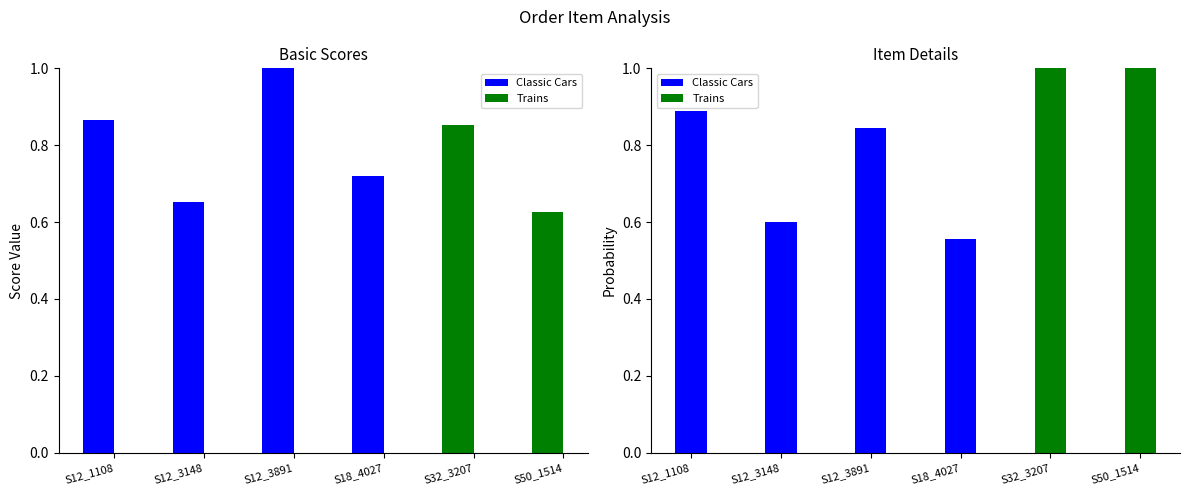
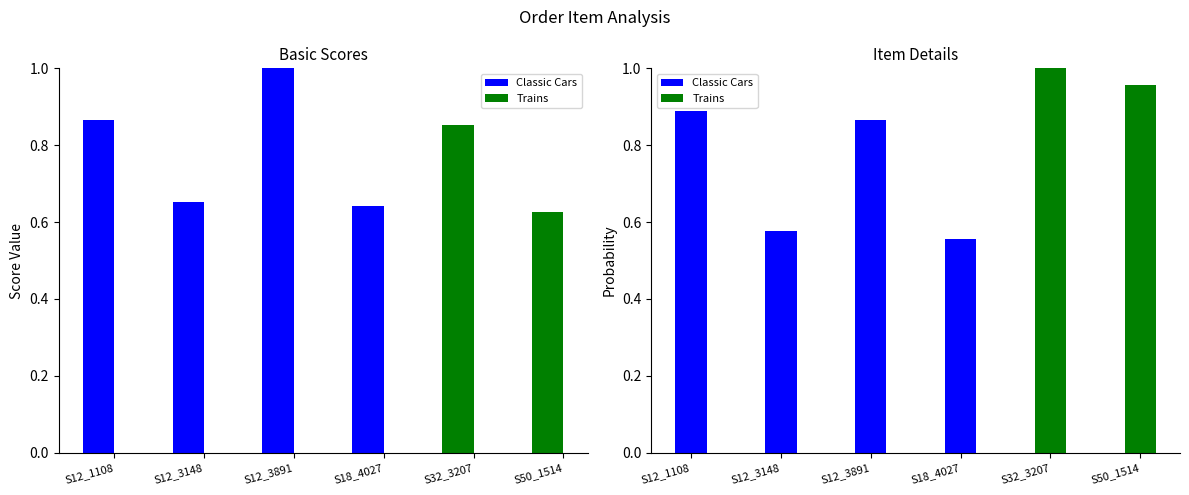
  {
    "Basic Scores": {
      "S12_1108": 0.87,
      "S12_3148": 0.65,
      "S12_3891": 1.00,
-     "S18_4027": 0.72,
+     "S18_4027": 0.64,
      "S32_3207": 0.85,
      "S50_1514": 0.63
    },
    "Item Details": {
      "S12_1108": 0.89,
-     "S12_3148": 0.60,
-     "S12_3891": 0.84,
+     "S12_3148": 0.58,
+     "S12_3891": 0.87,
      "S18_4027": 0.56,
      "S32_3207": 1.00,
-     "S50_1514": 1.00
+     "S50_1514": 0.96
    }
  }
